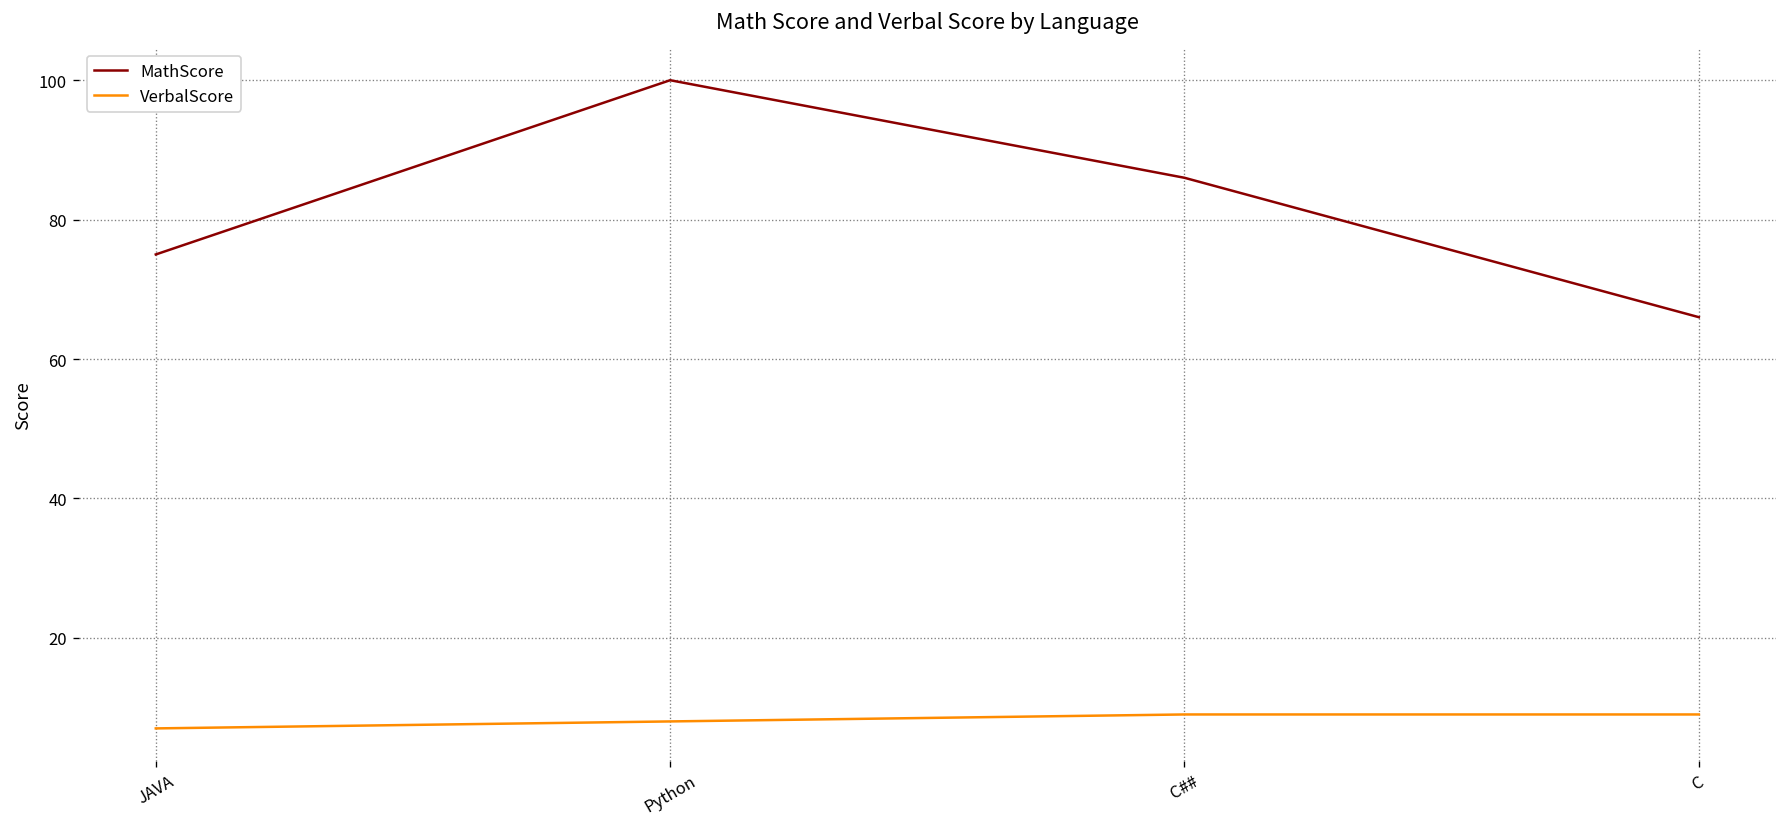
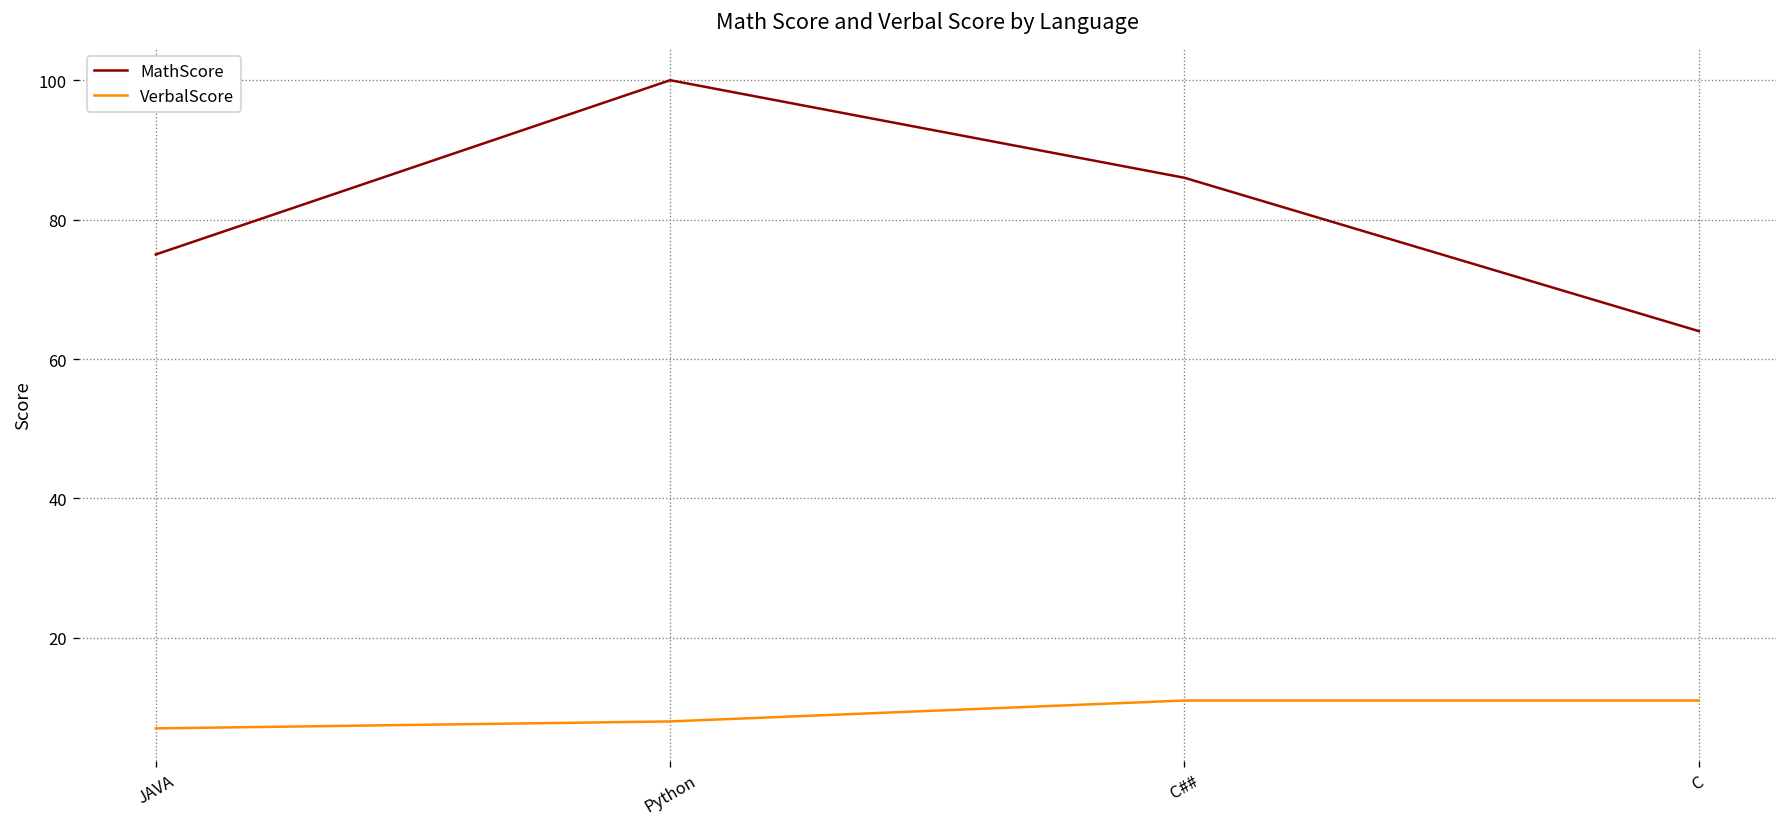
  {
    "MathScore": {
      "JAVA": 75,
      "Python": 100,
      "C##": 86,
-     "C": 66
+     "C": 64
    },
    "VerbalScore": {
      "JAVA": 7,
      "Python": 8,
-     "C##": 9,
-     "C": 9
+     "C##": 11,
+     "C": 11
    }
  }
